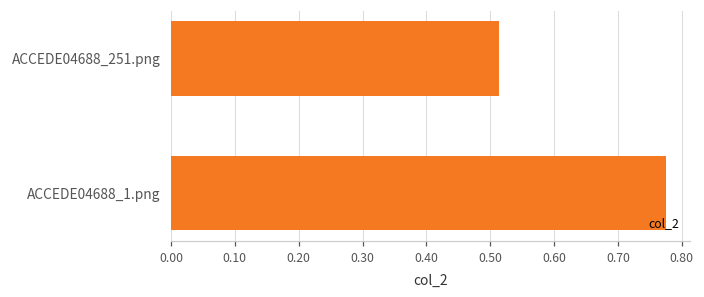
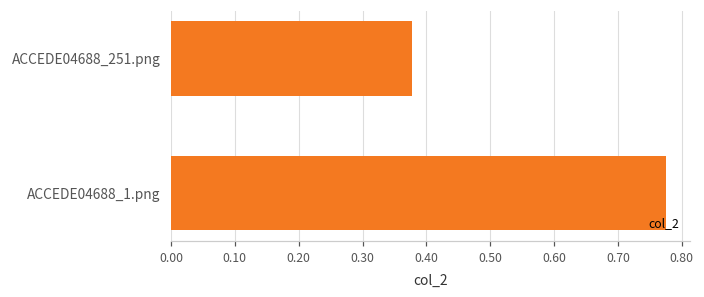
  {
-   "ACCEDE04688_251.png": 0.51,
+   "ACCEDE04688_251.png": 0.38,
    "ACCEDE04688_1.png": 0.77
  }
